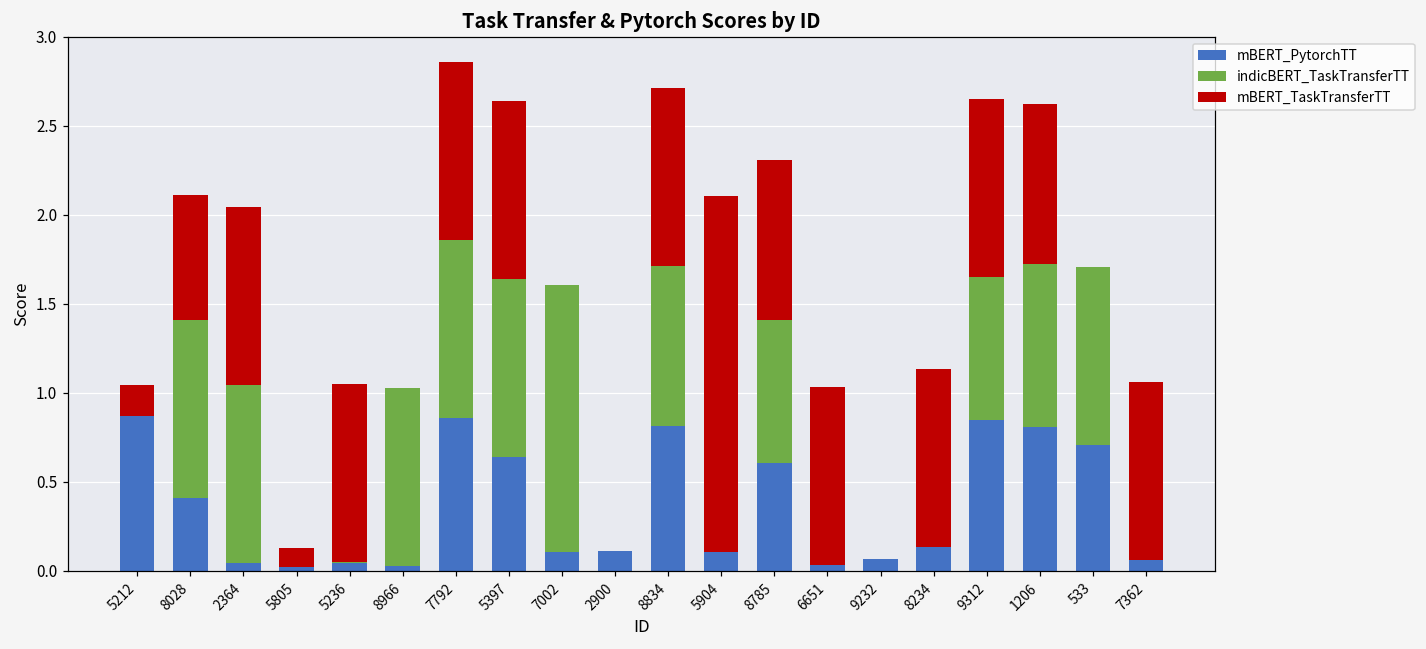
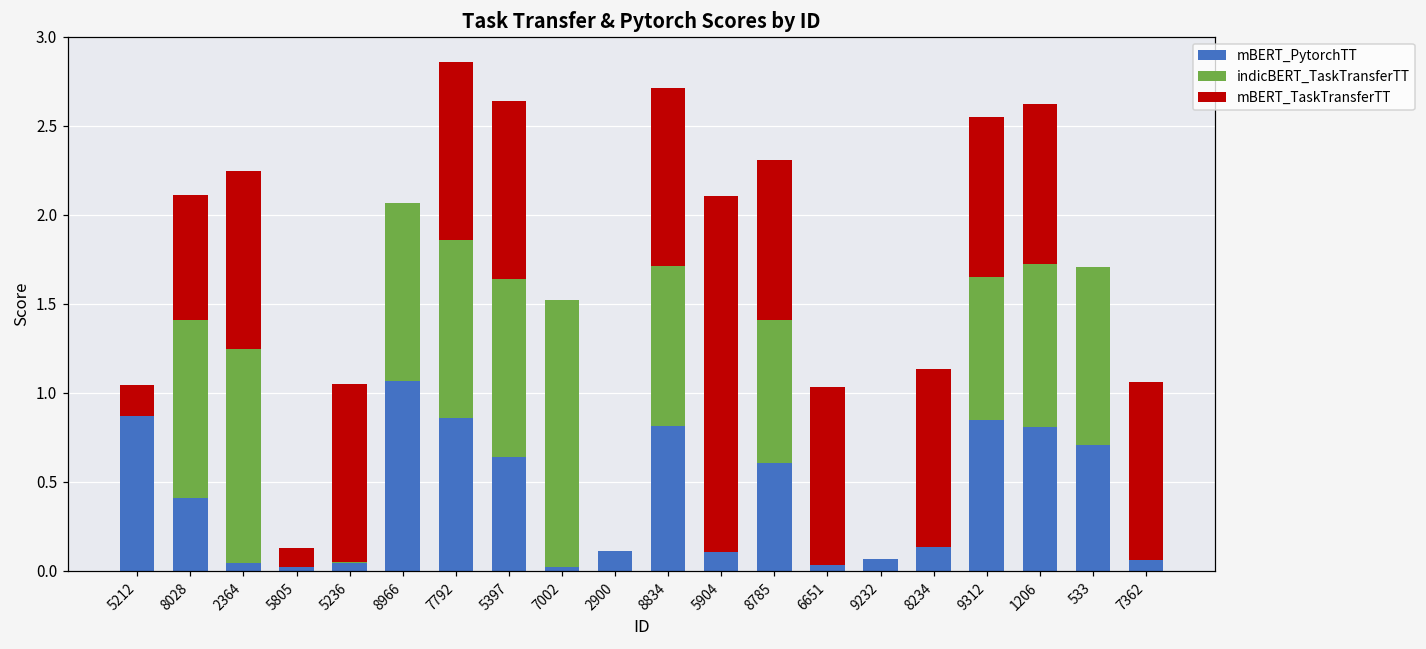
  {
    "mBERT_PytorchTT": {
      "5212": 0.87,
      "8028": 0.41,
      "2364": 0.05,
      "5805": 0.02,
      "5236": 0.04,
-     "8966": 0.02,
+     "8966": 1.07,
      "7792": 0.86,
      "5397": 0.64,
-     "7002": 0.10,
+     "7002": 0.02,
      "2900": 0.11,
      "8834": 0.81,
      "5904": 0.11,
      "8785": 0.61,
      "6651": 0.03,
      "9232": 0.06,
      "8234": 0.13,
      "9312": 0.85,
      "1206": 0.81,
      "533": 0.70,
      "7362": 0.06
    },
    "indicBERT_TaskTransferTT": {
      "5212": 0.0,
      "8028": 1.0,
-     "2364": 1.0,
+     "2364": 1.2,
      "5805": 0.0,
      "8966": 1.0,
      "7792": 1.0,
      "5397": 1.0,
      "7002": 1.5,
      "2900": 0.0,
      "8834": 0.9,
      "5904": 0.0,
      "8785": 0.8,
      "9232": 0.0,
      "9312": 0.8,
      "1206": 0.9,
      "533": 1.0,
      "7362": 0.0
    },
    "mBERT_TaskTransferTT": {
      "5212": 0.17,
      "8028": 0.7,
      "2364": 1.0,
      "5805": 0.1,
      "5236": 1.0,
      "7792": 1.0,
      "5397": 1.0,
      "2900": 0.0,
      "8834": 1.0,
      "5904": 2.0,
      "8785": 0.9,
      "6651": 1.0,
      "9232": 0.0,
      "8234": 1.0,
-     "9312": 1.0,
+     "9312": 0.9,
      "1206": 0.9,
      "7362": 1.0
    }
  }
